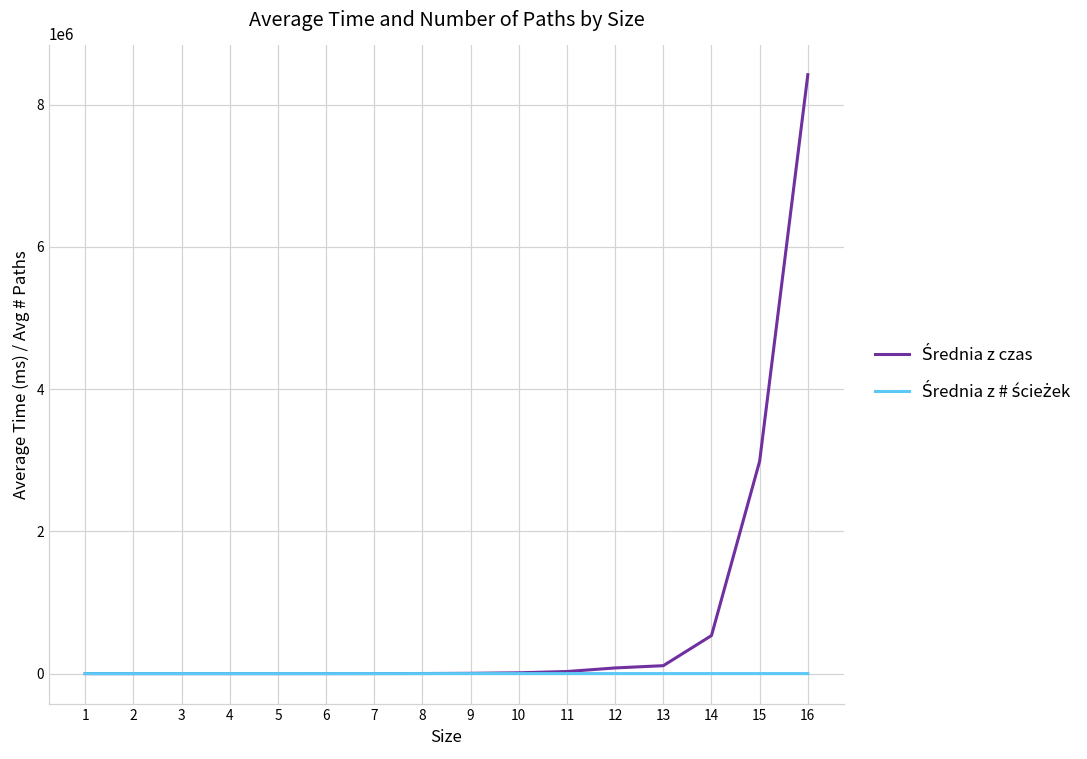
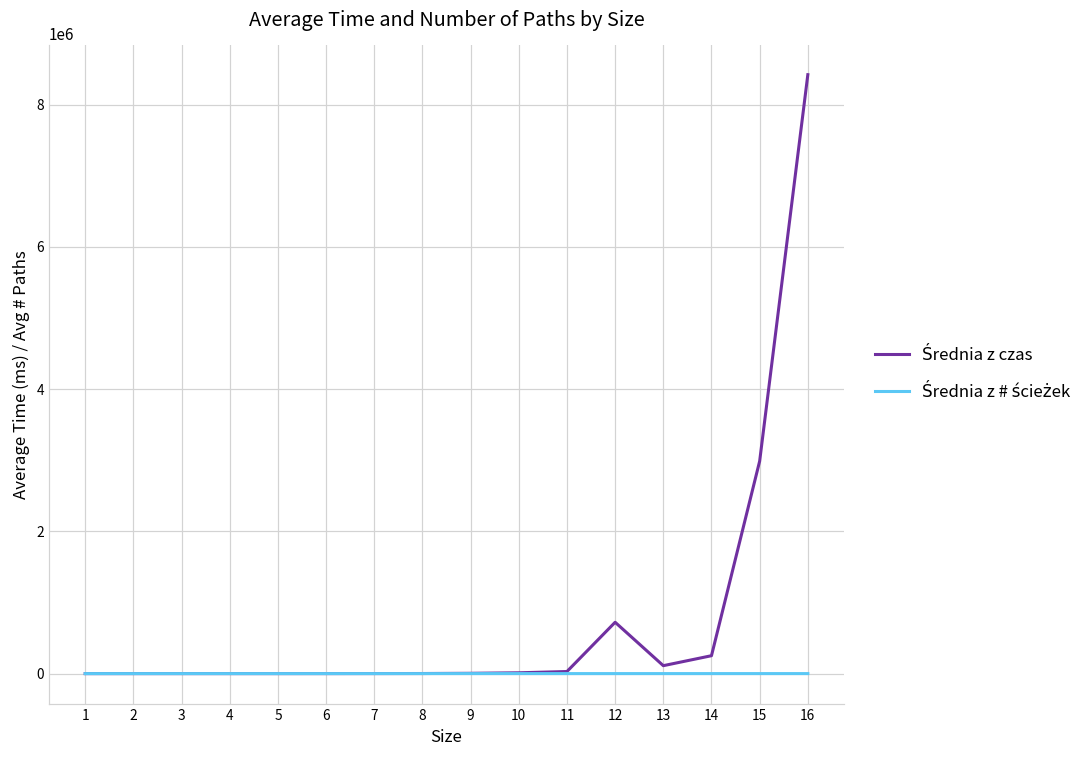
  {
    "Średnia z czas": {
-     "12": 100000,
+     "12": 700000,
      "13": 100000,
-     "14": 500000,
+     "14": 300000,
      "15": 3000000,
      "16": 8400000
    },
    "Średnia z # ścieżek": {
      "12": 0,
      "13": 0,
      "14": 0,
      "15": 0,
      "16": 0
    }
  }
